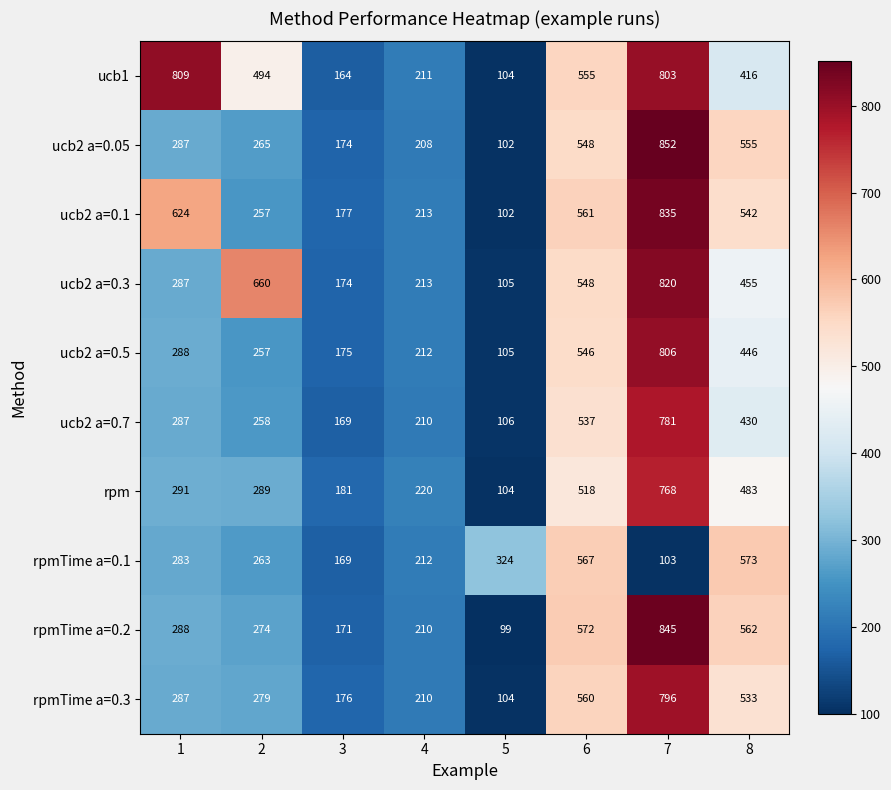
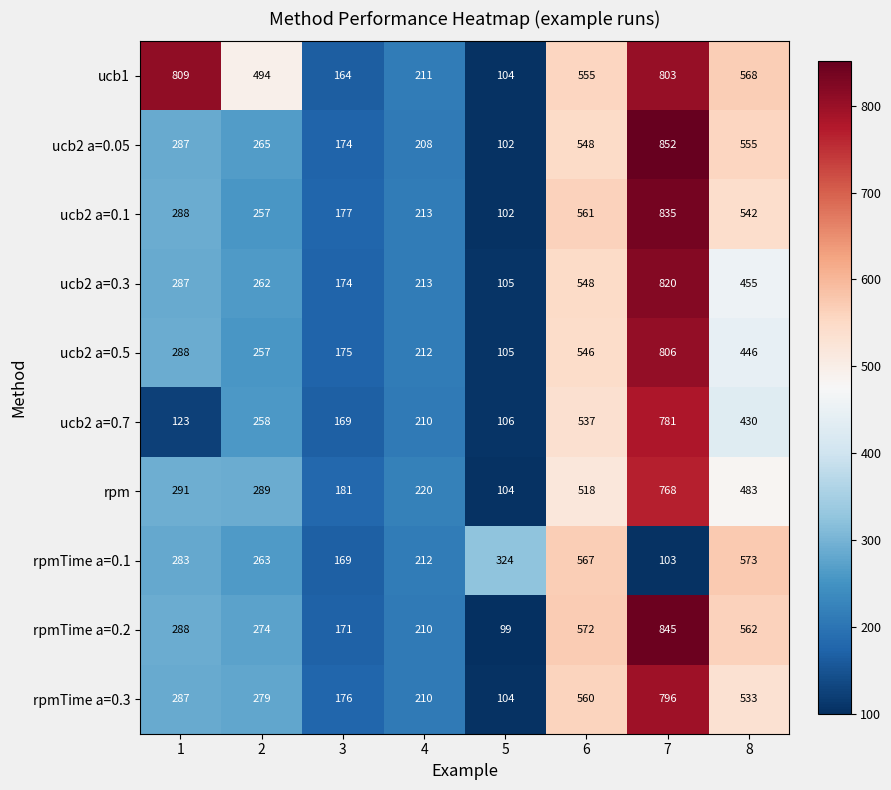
  {
    "ucb1": {
      "1": 809,
      "2": 494,
      "3": 164,
      "4": 211,
      "5": 104,
      "6": 555,
      "7": 803,
-     "8": 416
+     "8": 568
    },
    "ucb2 a=0.05": {
      "1": 287,
      "2": 265,
      "3": 174,
      "4": 208,
      "5": 102,
      "6": 548,
      "7": 852,
      "8": 555
    },
    "ucb2 a=0.1": {
-     "1": 624,
+     "1": 288,
      "2": 257,
      "3": 177,
      "4": 213,
      "5": 102,
      "6": 561,
      "7": 835,
      "8": 542
    },
    "ucb2 a=0.3": {
      "1": 287,
-     "2": 660,
+     "2": 262,
      "3": 174,
      "4": 213,
      "5": 105,
      "6": 548,
      "7": 820,
      "8": 455
    },
    "ucb2 a=0.5": {
      "1": 288,
      "2": 257,
      "3": 175,
      "4": 212,
      "5": 105,
      "6": 546,
      "7": 806,
      "8": 446
    },
    "ucb2 a=0.7": {
-     "1": 287,
+     "1": 123,
      "2": 258,
      "3": 169,
      "4": 210,
      "5": 106,
      "6": 537,
      "7": 781,
      "8": 430
    },
    "rpm": {
      "1": 291,
      "2": 289,
      "3": 181,
      "4": 220,
      "5": 104,
      "6": 518,
      "7": 768,
      "8": 483
    },
    "rpmTime a=0.1": {
      "1": 283,
      "2": 263,
      "3": 169,
      "4": 212,
      "5": 324,
      "6": 567,
      "7": 103,
      "8": 573
    },
    "rpmTime a=0.2": {
      "1": 288,
      "2": 274,
      "3": 171,
      "4": 210,
      "5": 99,
      "6": 572,
      "7": 845,
      "8": 562
    },
    "rpmTime a=0.3": {
      "1": 287,
      "2": 279,
      "3": 176,
      "4": 210,
      "5": 104,
      "6": 560,
      "7": 796,
      "8": 533
    }
  }
